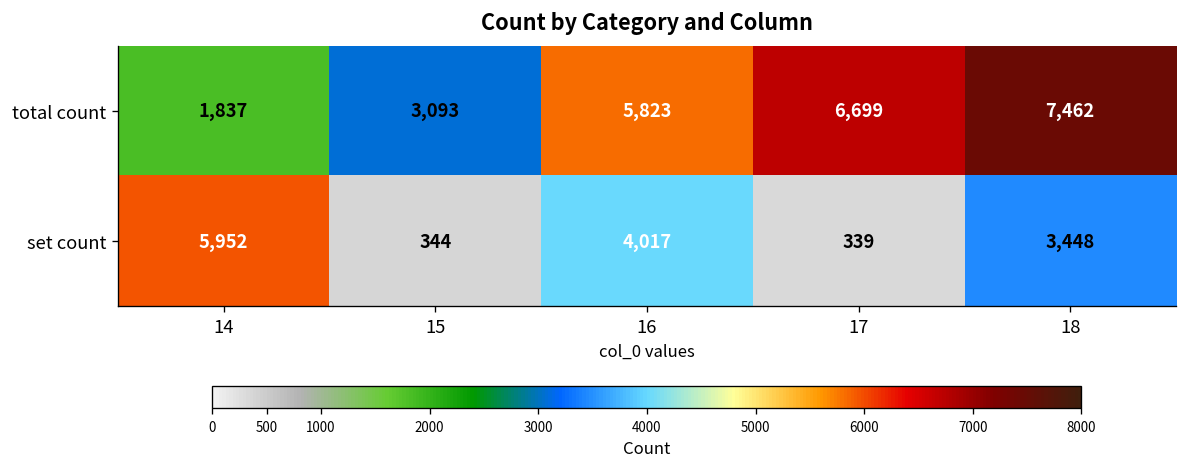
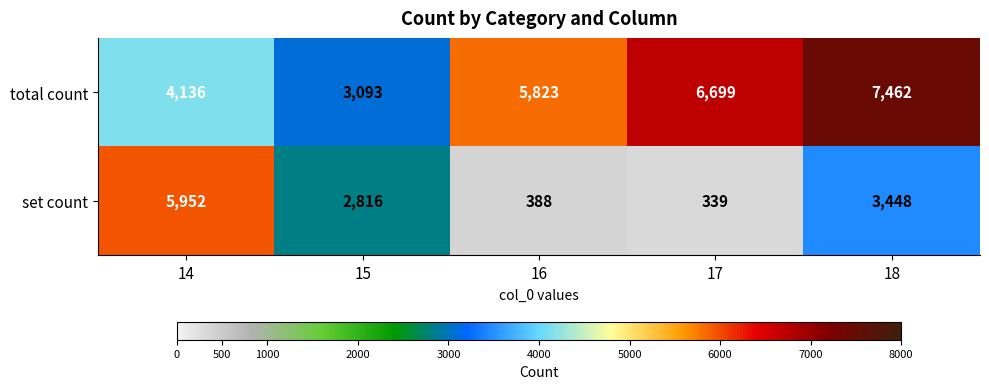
  {
    "total count": {
-     "14": "1,837",
+     "14": "4,136",
      "15": "3,093",
      "16": "5,823",
      "17": "6,699",
      "18": "7,462"
    },
    "set count": {
      "14": "5,952",
-     "15": "344",
-     "16": "4,017",
+     "15": "2,816",
+     "16": "388",
      "17": "339",
      "18": "3,448"
    }
  }
